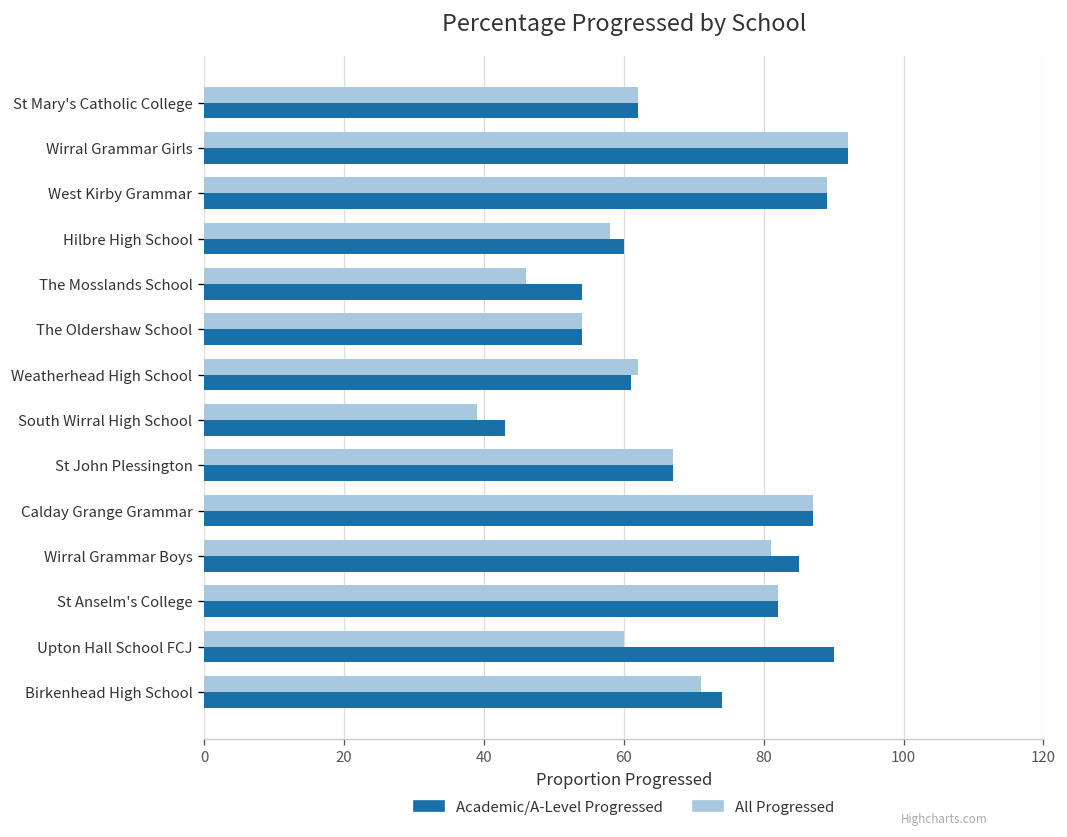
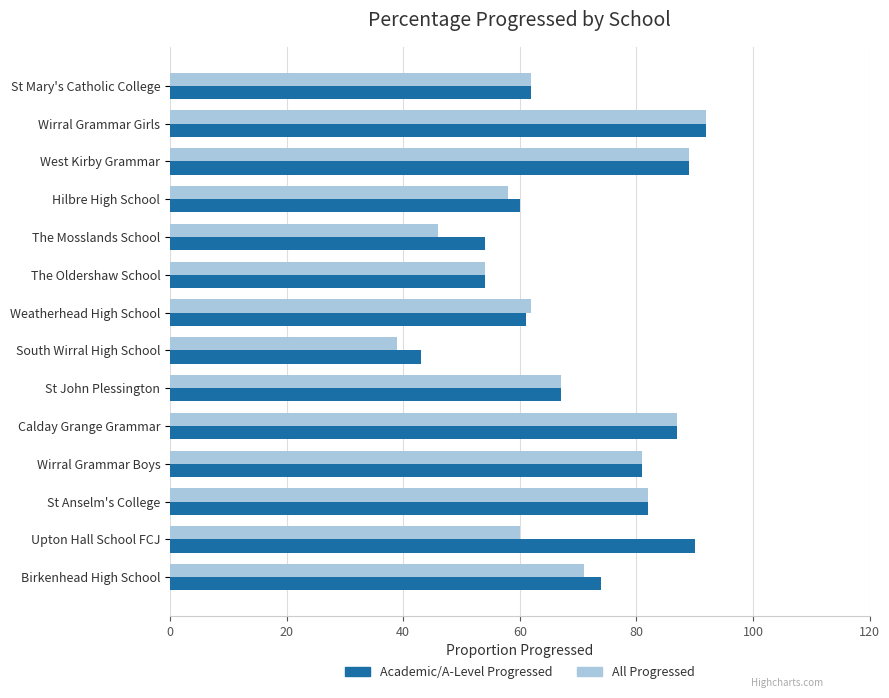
  {
    "Academic/A-Level Progressed": {
      "St Mary's Catholic College": 62,
      "Wirral Grammar Girls": 92,
      "West Kirby Grammar": 89,
      "Hilbre High School": 60,
      "The Mosslands School": 54,
      "The Oldershaw School": 54,
      "Weatherhead High School": 61,
      "South Wirral High School": 43,
      "St John Plessington": 67,
      "Calday Grange Grammar": 87,
-     "Wirral Grammar Boys": 85,
+     "Wirral Grammar Boys": 81,
      "St Anselm's College": 82,
      "Upton Hall School FCJ": 90,
      "Birkenhead High School": 74
    },
    "All Progressed": {
      "St Mary's Catholic College": 62,
      "Wirral Grammar Girls": 92,
      "West Kirby Grammar": 89,
      "Hilbre High School": 58,
      "The Mosslands School": 46,
      "The Oldershaw School": 54,
      "Weatherhead High School": 62,
      "South Wirral High School": 39,
      "St John Plessington": 67,
      "Calday Grange Grammar": 87,
      "Wirral Grammar Boys": 81,
      "St Anselm's College": 82,
      "Upton Hall School FCJ": 60,
      "Birkenhead High School": 71
    }
  }
